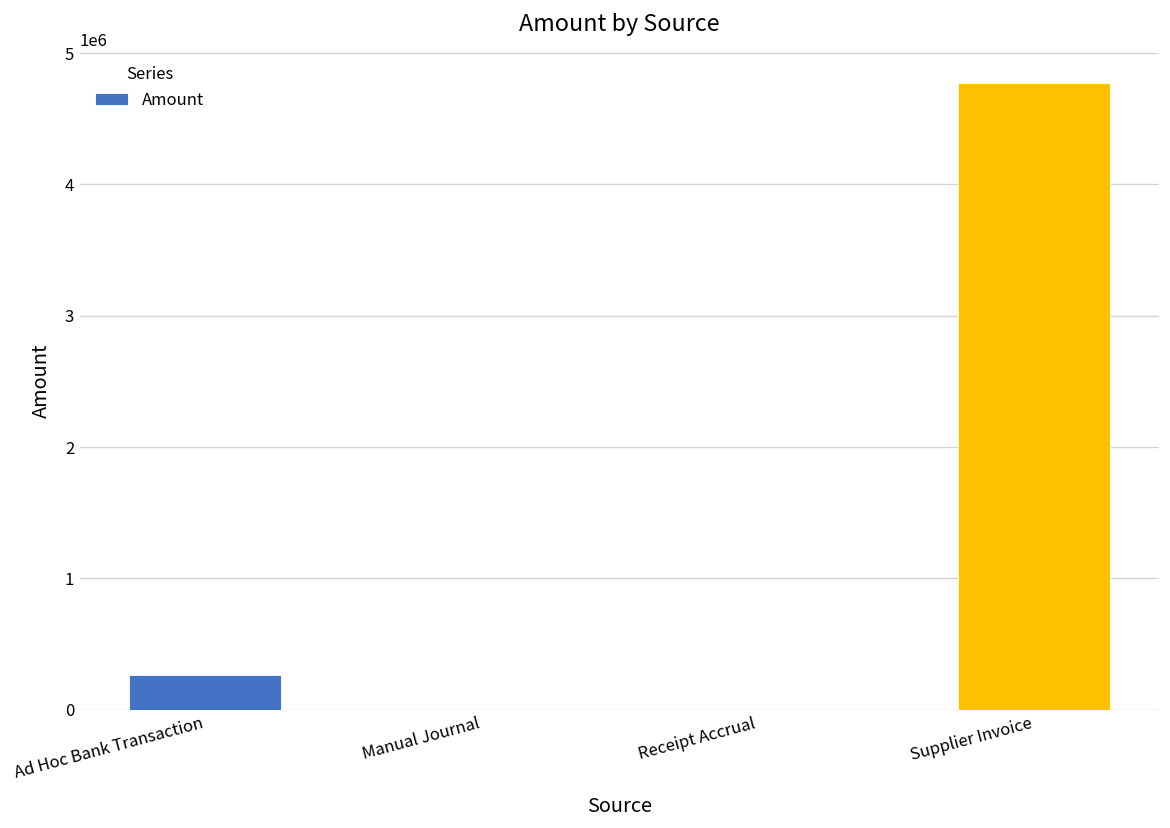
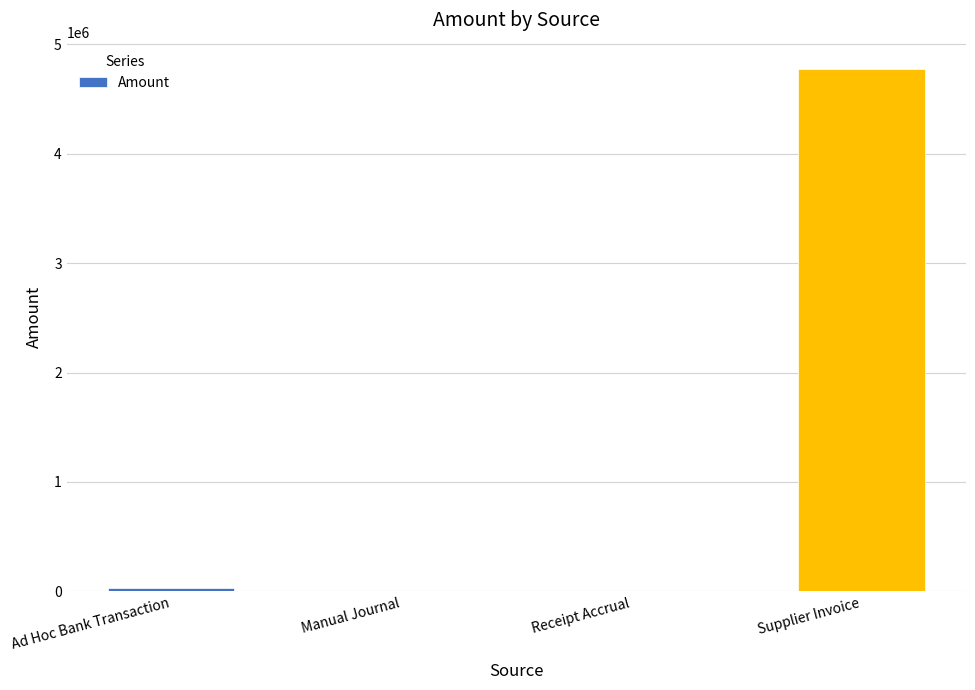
  {
-   "Ad Hoc Bank Transaction": 260000,
+   "Ad Hoc Bank Transaction": 30000,
    "Supplier Invoice": 4780000
  }
